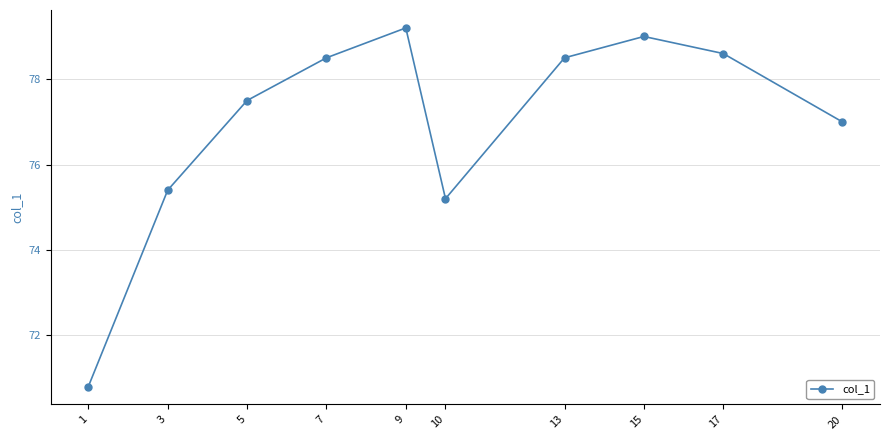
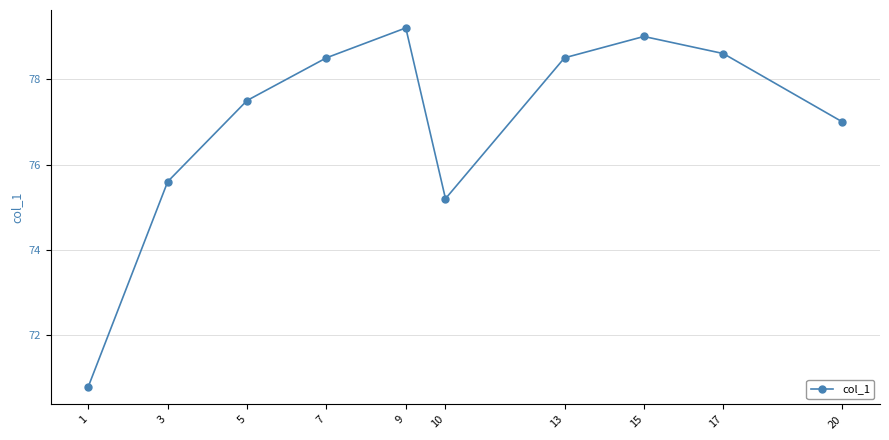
  {
    "1": 70.8,
-   "3": 75.4,
+   "3": 75.6,
    "5": 77.5,
    "7": 78.5,
    "9": 79.2,
    "10": 75.2,
    "13": 78.5,
    "15": 79.0,
    "17": 78.6,
    "20": 77.0
  }
